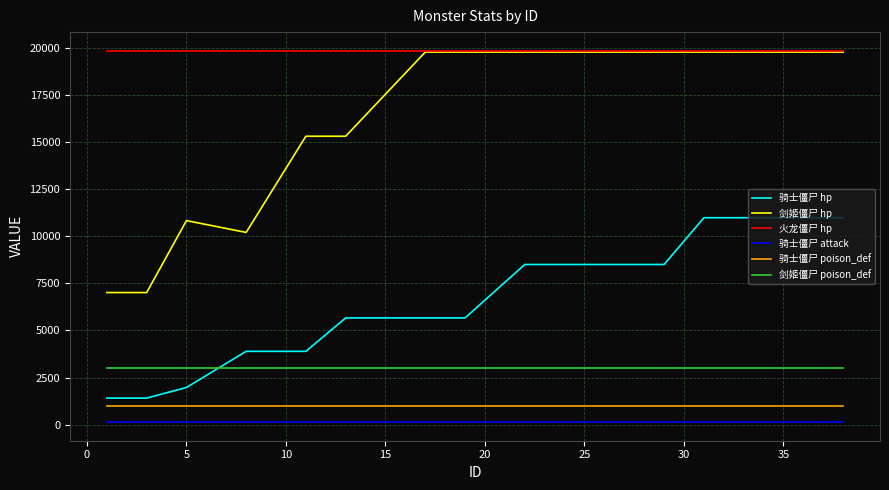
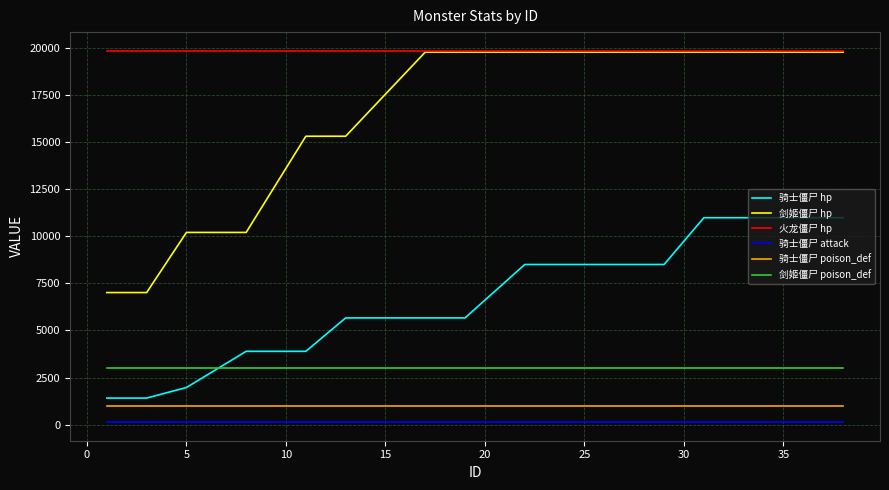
  {
    "骑士僵尸 hp": {
      "5": 2000,
      "25": 8500
    },
    "剑姬僵尸 hp": {
-     "5": 10800
+     "5": 10200
    },
    "火龙僵尸 hp": {
      "5": 19800
    },
    "骑士僵尸 attack": {
      "5": 100,
      "25": 100
    },
    "骑士僵尸 poison_def": {
      "5": 1000,
      "25": 1000
    },
    "剑姬僵尸 poison_def": {
      "5": 3000,
      "25": 3000
    }
  }
